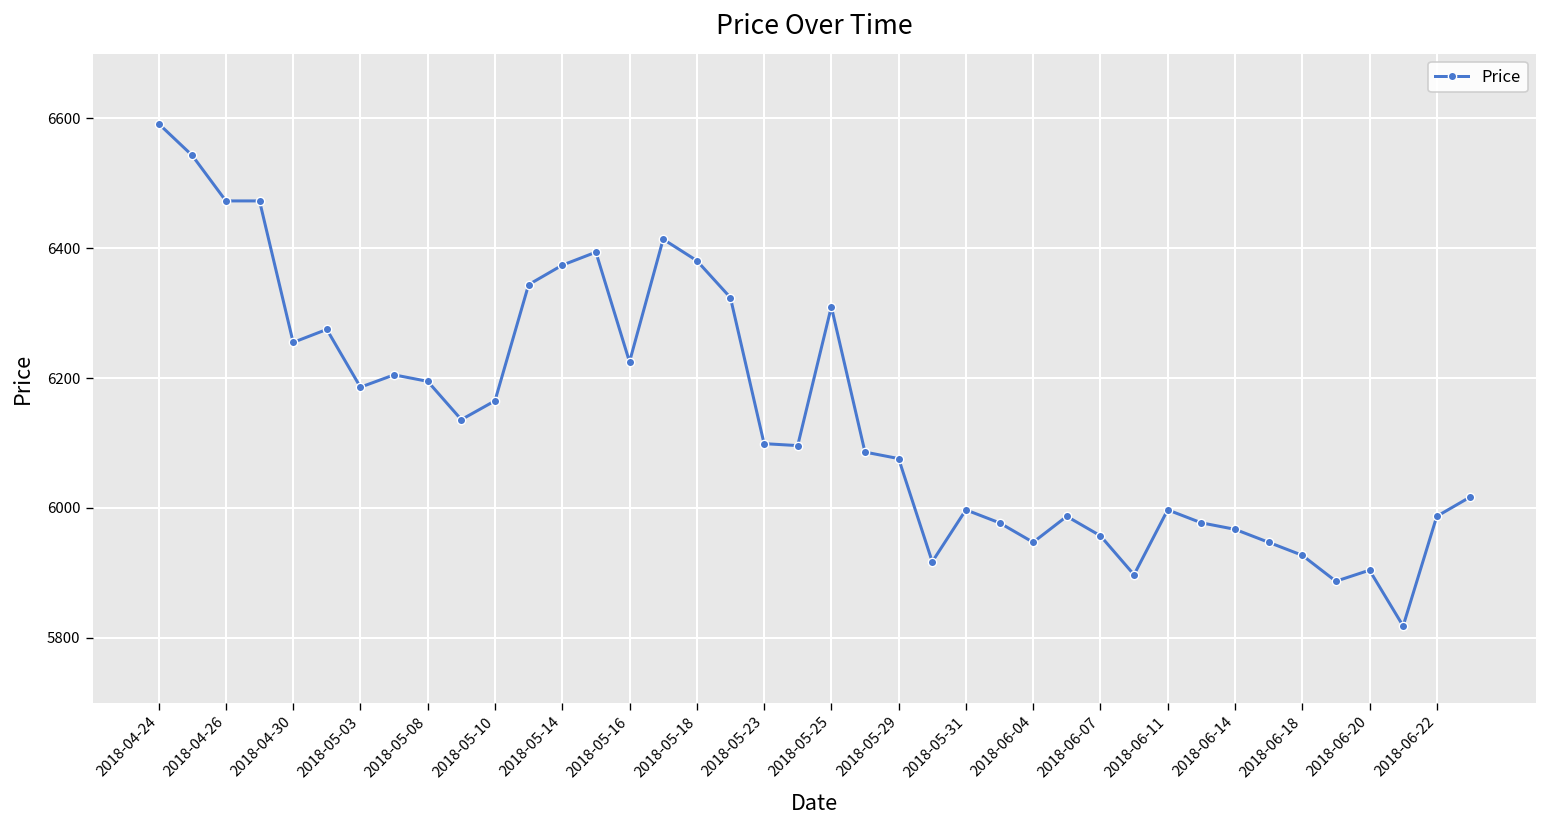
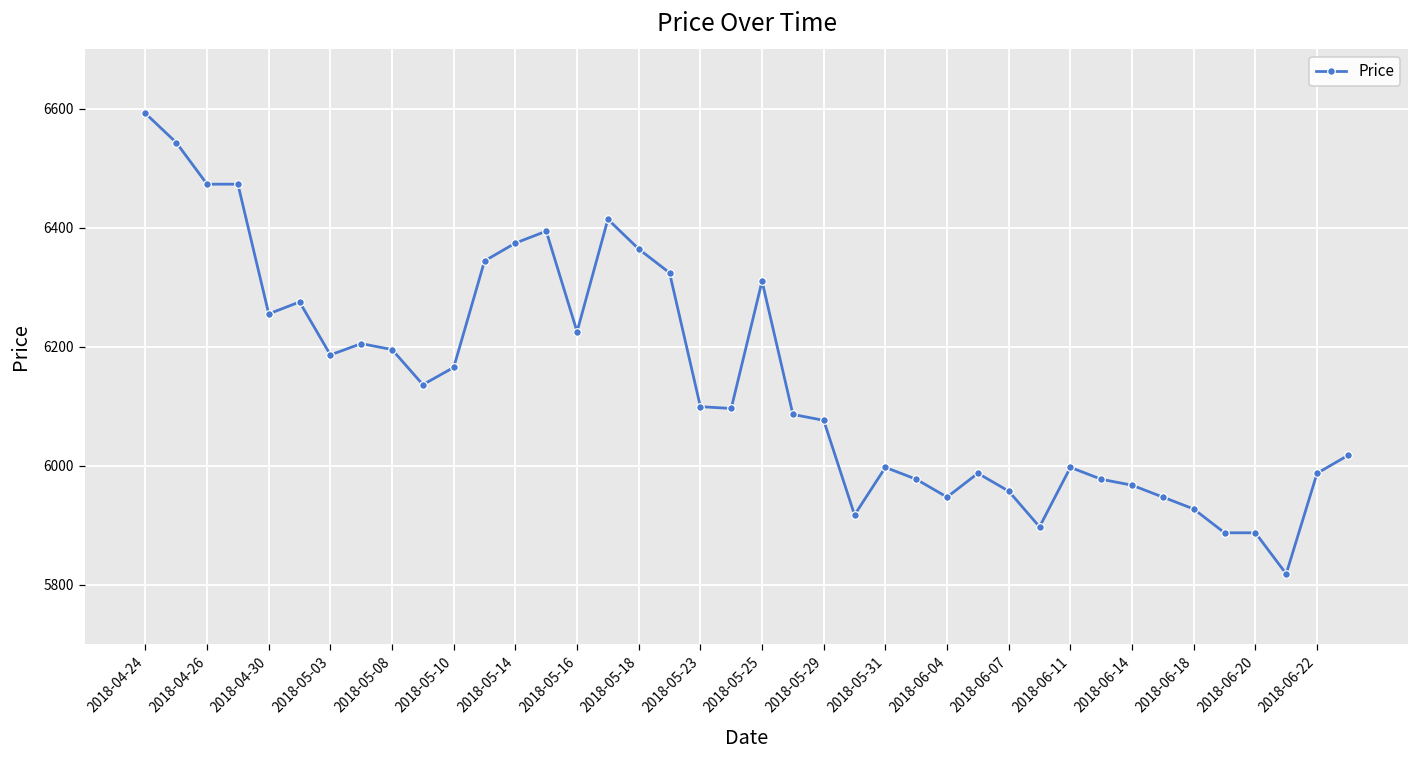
  {
    "2018-04-24": 6590,
    "2018-04-26": 6470,
    "2018-04-30": 6260,
    "2018-05-03": 6190,
    "2018-05-08": 6200,
    "2018-05-10": 6170,
    "2018-05-14": 6370,
    "2018-05-16": 6230,
-   "2018-05-18": 6380,
+   "2018-05-18": 6360,
    "2018-05-23": 6100,
    "2018-05-25": 6310,
    "2018-05-29": 6080,
    "2018-05-31": 6000,
    "2018-06-04": 5950,
    "2018-06-07": 5960,
    "2018-06-11": 6000,
    "2018-06-14": 5970,
    "2018-06-18": 5930,
-   "2018-06-20": 5900,
+   "2018-06-20": 5890,
    "2018-06-22": 5990
  }
